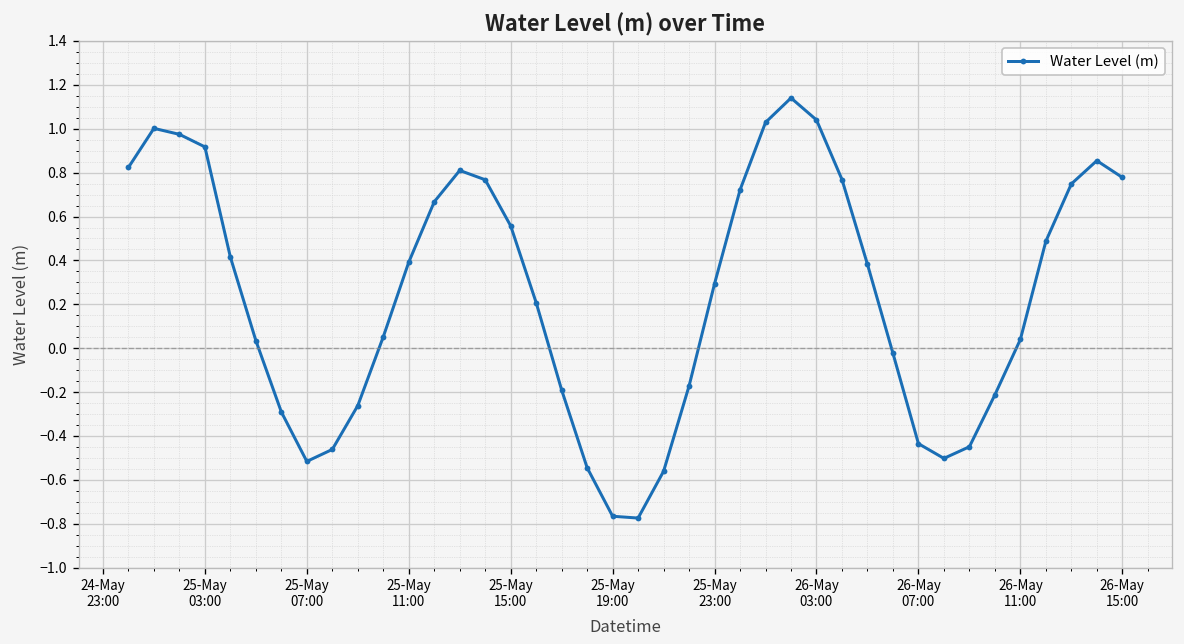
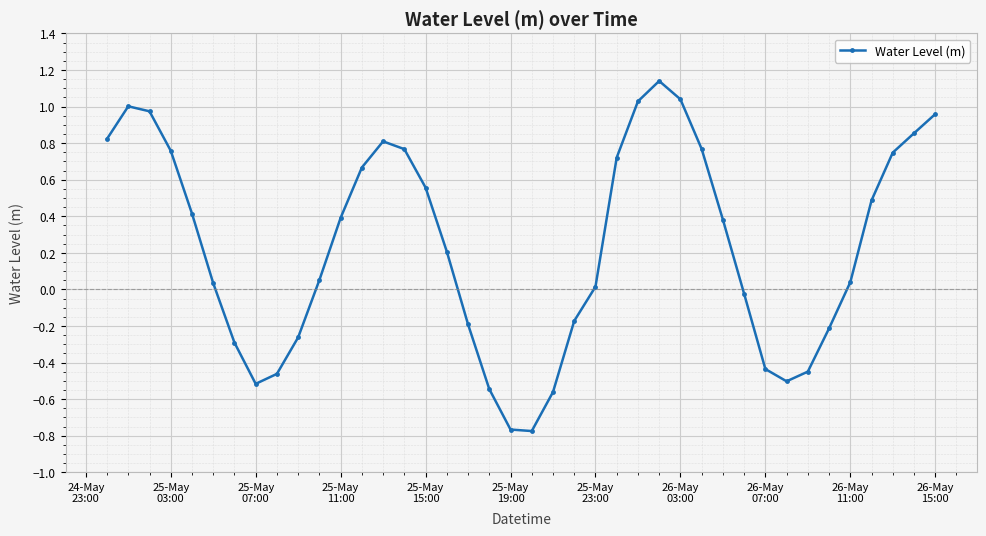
  {
-   "25-May 03:00": 0.92,
+   "25-May 03:00": 0.76,
    "25-May 07:00": -0.52,
    "25-May 11:00": 0.39,
    "25-May 15:00": 0.56,
    "25-May 19:00": -0.77,
-   "25-May 23:00": 0.29,
+   "25-May 23:00": 0.02,
    "26-May 03:00": 1.04,
    "26-May 07:00": -0.44,
    "26-May 11:00": 0.04,
-   "26-May 15:00": 0.78
+   "26-May 15:00": 0.96
  }
